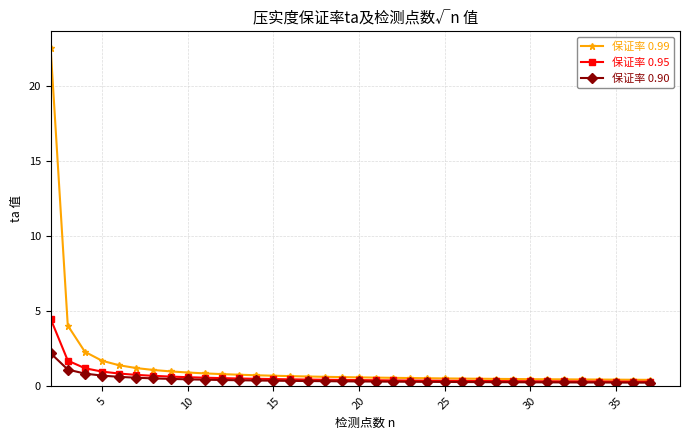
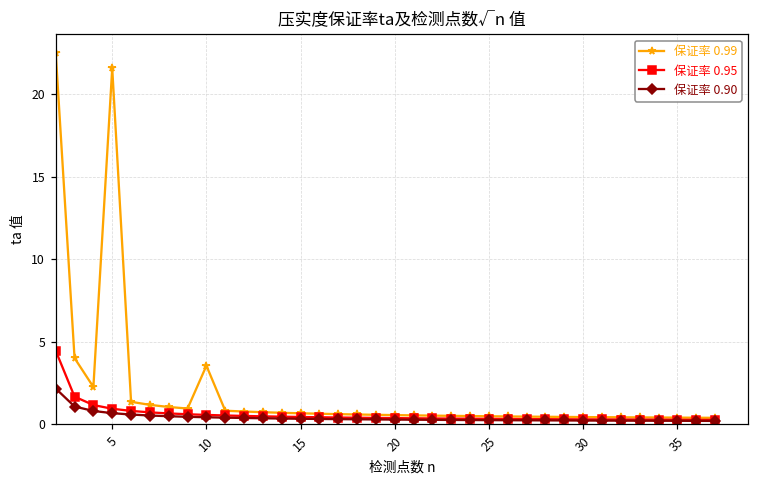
  {
    "保证率 0.99": {
-     "5": 1.7,
-     "10": 0.9,
+     "5": 21.6,
+     "10": 3.6,
      "15": 0.7,
      "20": 0.6
    },
    "保证率 0.95": {
      "5": 1.0
    },
    "保证率 0.90": {
      "5": 0.7
    }
  }
